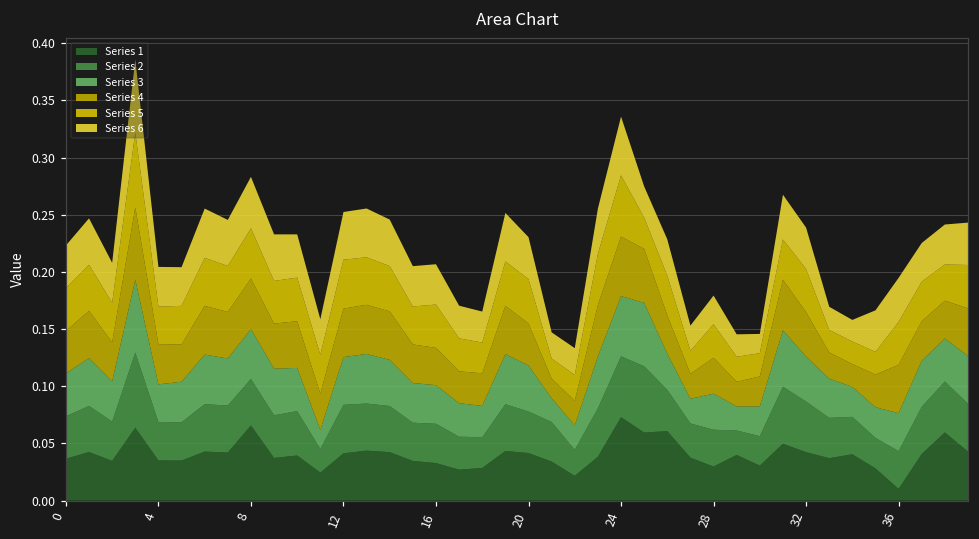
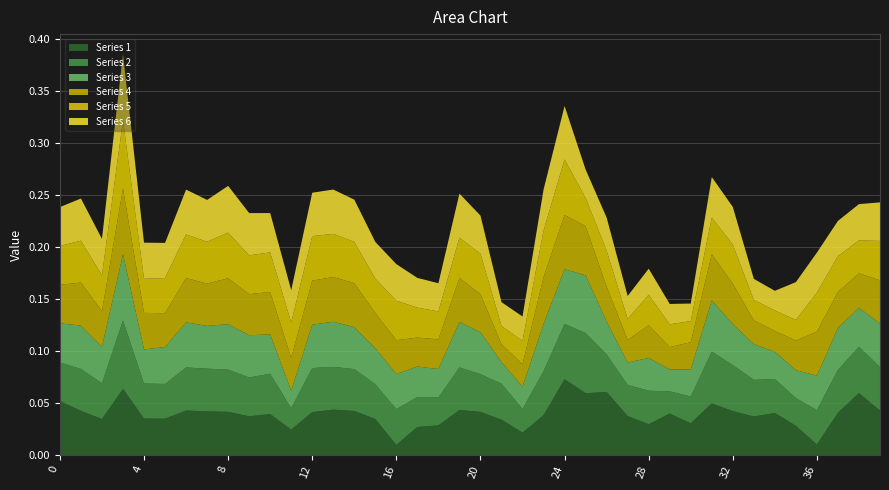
  {
    "Series 1": {
-     "0": 0.037,
+     "0": 0.052,
      "4": 0.035,
-     "8": 0.066,
+     "8": 0.042,
      "12": 0.041,
-     "16": 0.033,
+     "16": 0.010,
      "20": 0.042,
      "24": 0.073,
      "28": 0.030,
      "32": 0.042,
      "36": 0.010
    }
  }
